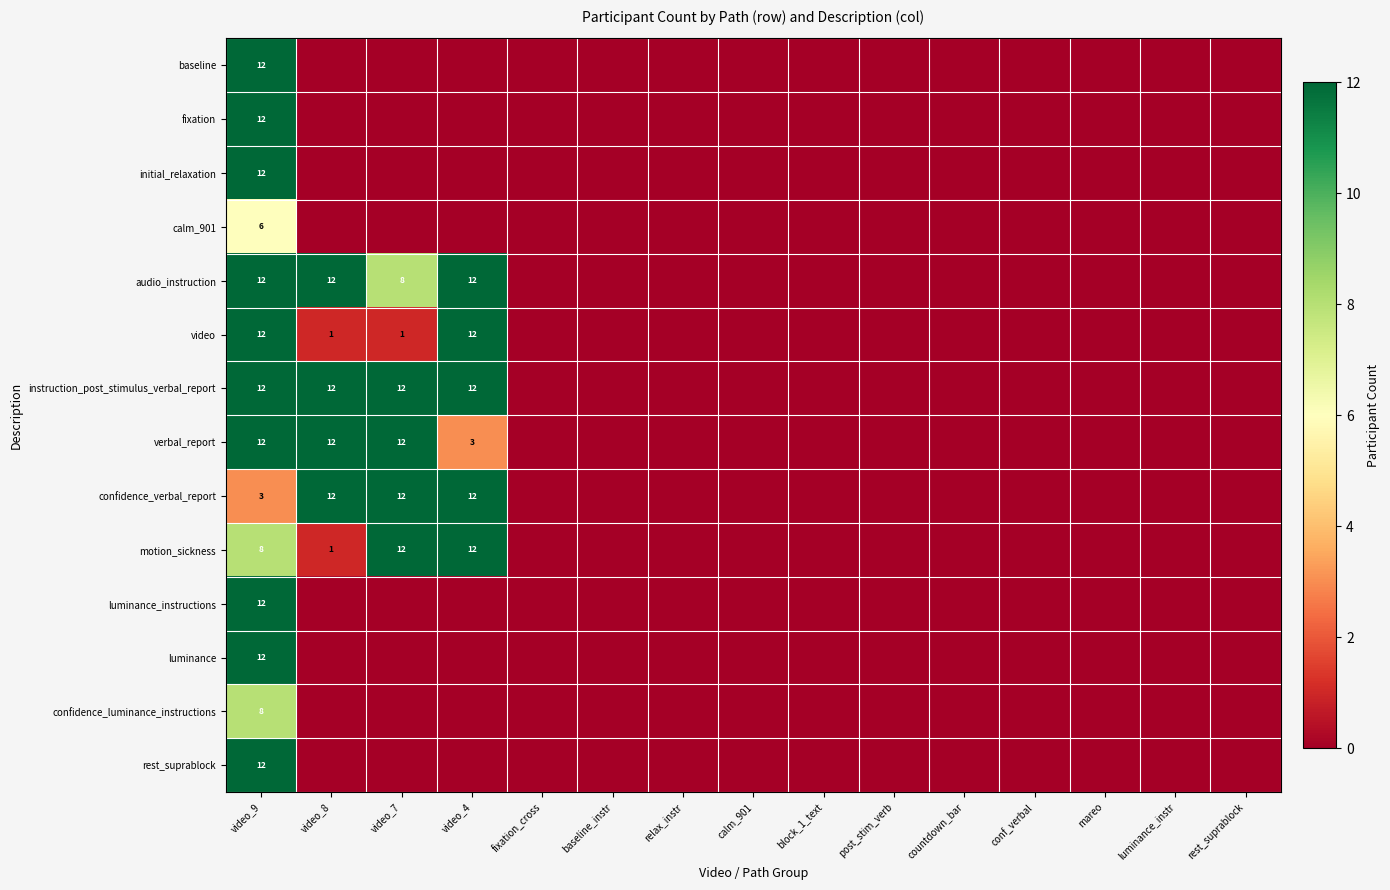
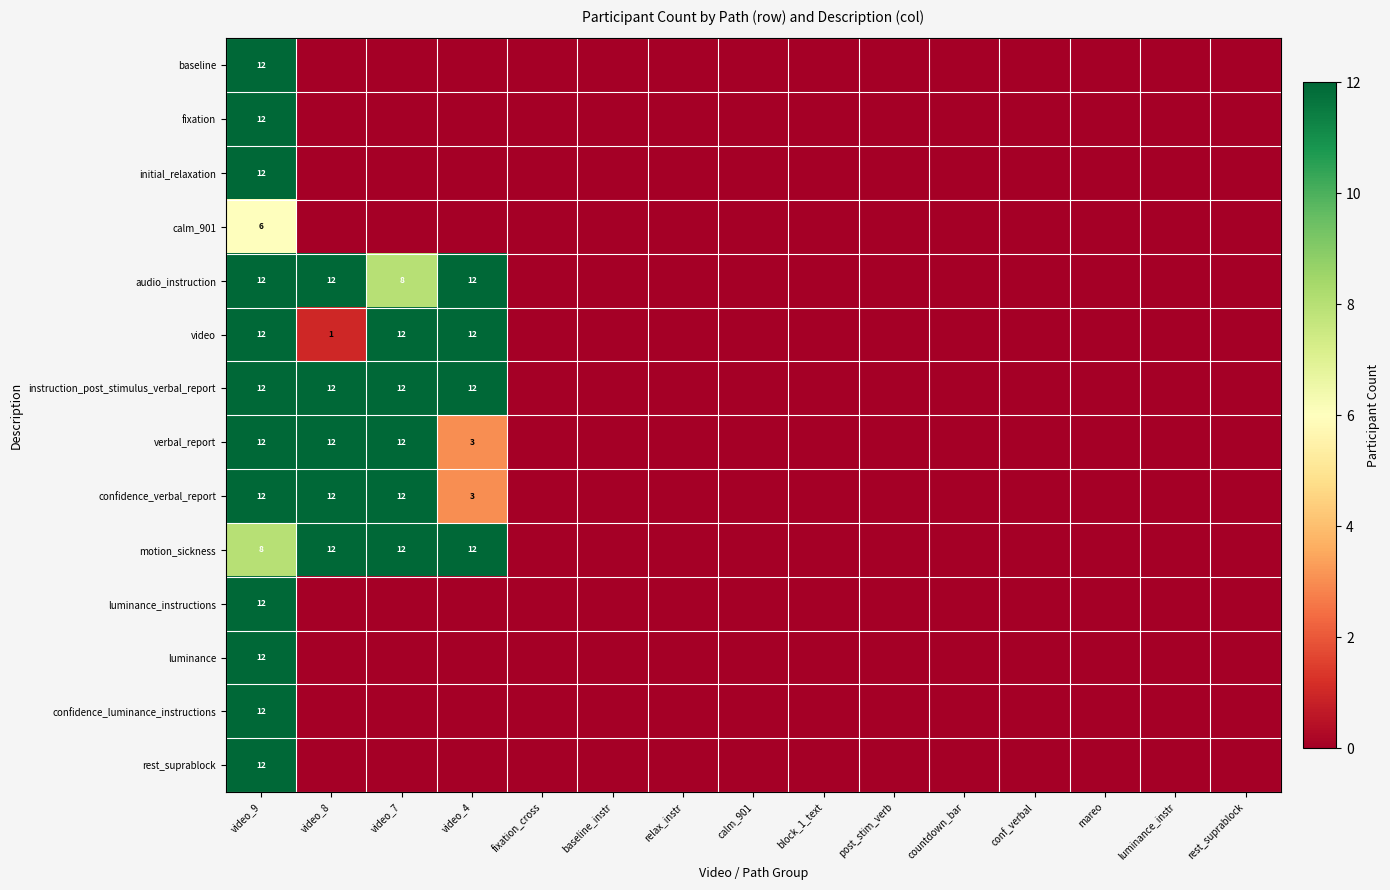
  {
    "baseline": {
      "video_9": 12
    },
    "fixation": {
      "video_9": 12
    },
    "initial_relaxation": {
      "video_9": 12
    },
    "calm_901": {
      "video_9": 6
    },
    "audio_instruction": {
      "video_9": 12,
      "video_8": 12,
      "video_7": 8,
      "video_4": 12
    },
    "video": {
      "video_9": 12,
      "video_8": 1,
-     "video_7": 1,
+     "video_7": 12,
      "video_4": 12
    },
    "instruction_post_stimulus_verbal_report": {
      "video_9": 12,
      "video_8": 12,
      "video_7": 12,
      "video_4": 12
    },
    "verbal_report": {
      "video_9": 12,
      "video_8": 12,
      "video_7": 12,
      "video_4": 3
    },
    "confidence_verbal_report": {
-     "video_9": 3,
+     "video_9": 12,
      "video_8": 12,
      "video_7": 12,
-     "video_4": 12
+     "video_4": 3
    },
    "motion_sickness": {
      "video_9": 8,
-     "video_8": 1,
+     "video_8": 12,
      "video_7": 12,
      "video_4": 12
    },
    "luminance_instructions": {
      "video_9": 12
    },
    "luminance": {
      "video_9": 12
    },
    "confidence_luminance_instructions": {
-     "video_9": 8
+     "video_9": 12
    },
    "rest_suprablock": {
      "video_9": 12
    }
  }
